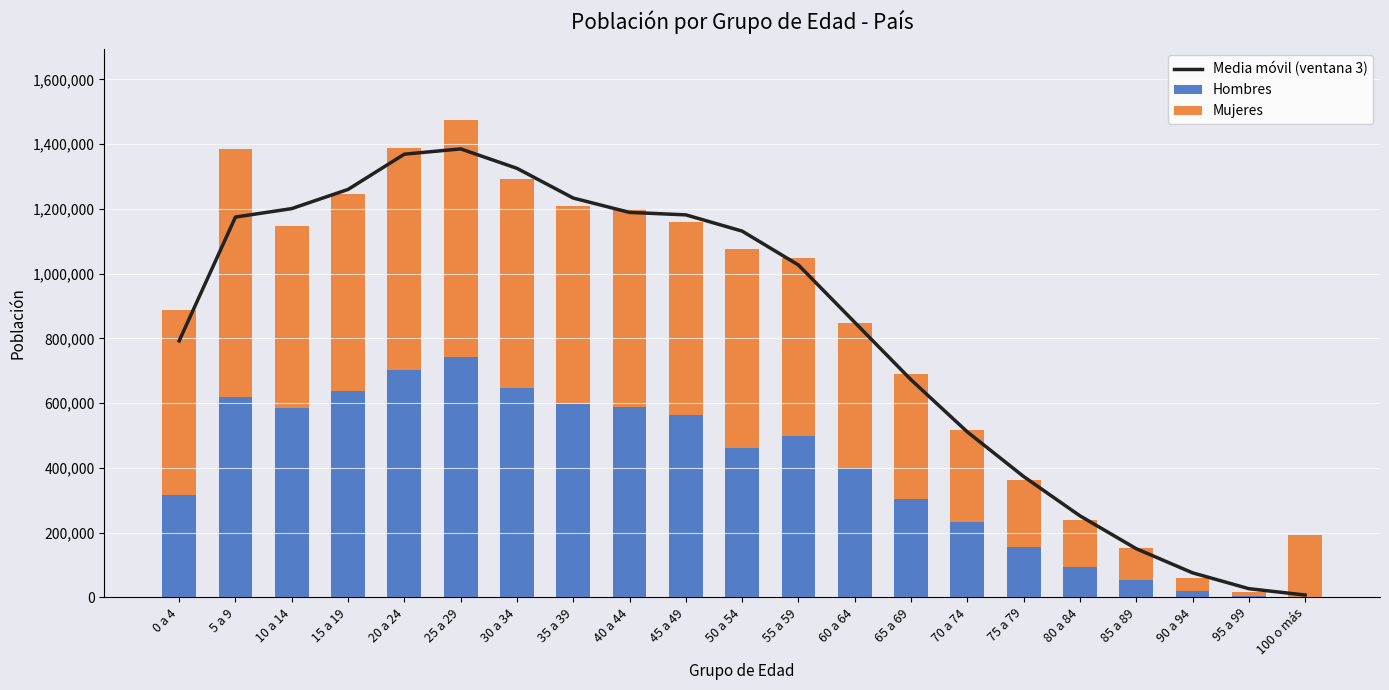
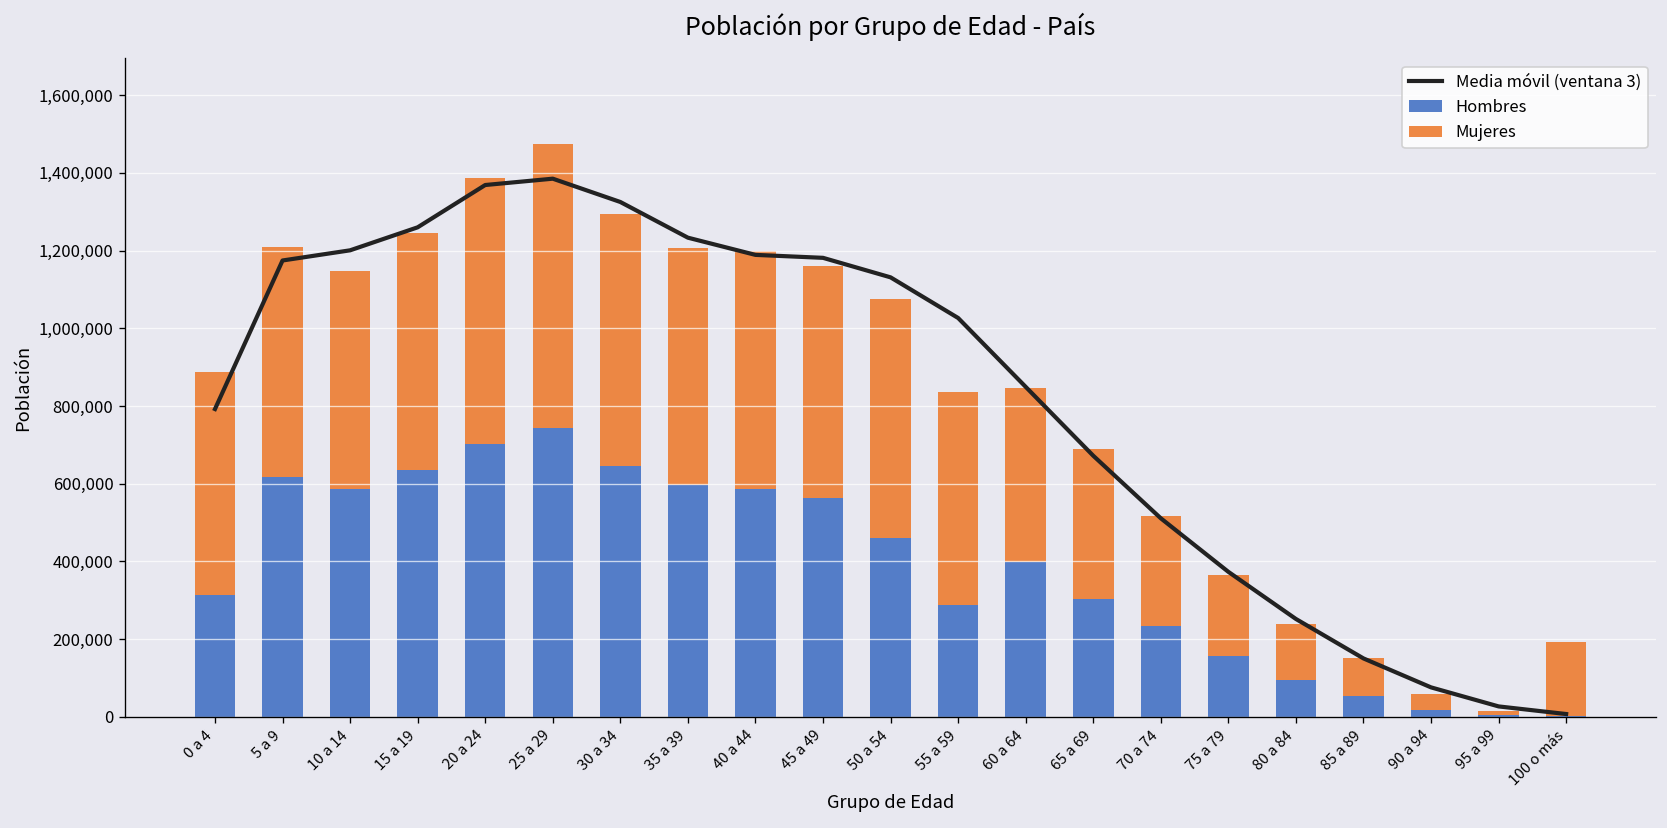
  {
    "Media móvil (ventana 3)": {
      "0 a 4": "790,000",
      "5 a 9": "1,170,000",
      "10 a 14": "1,200,000",
      "15 a 19": "1,260,000",
      "20 a 24": "1,370,000",
      "25 a 29": "1,390,000",
      "30 a 34": "1,330,000",
      "35 a 39": "1,230,000",
      "40 a 44": "1,190,000",
      "45 a 49": "1,180,000",
      "50 a 54": "1,130,000",
      "55 a 59": "1,030,000",
      "60 a 64": "850,000",
      "65 a 69": "670,000",
      "70 a 74": "510,000",
      "75 a 79": "370,000",
      "80 a 84": "250,000",
      "85 a 89": "150,000",
      "90 a 94": "80,000",
      "95 a 99": "30,000",
      "100 o más": "10,000"
    },
    "Hombres": {
      "0 a 4": "310,000",
      "5 a 9": "620,000",
      "10 a 14": "590,000",
      "15 a 19": "640,000",
      "20 a 24": "700,000",
      "25 a 29": "740,000",
      "30 a 34": "650,000",
      "35 a 39": "600,000",
      "40 a 44": "590,000",
      "45 a 49": "560,000",
      "50 a 54": "460,000",
-     "55 a 59": "500,000",
+     "55 a 59": "290,000",
      "60 a 64": "400,000",
      "65 a 69": "300,000",
      "70 a 74": "230,000",
      "75 a 79": "160,000",
      "80 a 84": "90,000",
      "85 a 89": "50,000",
      "90 a 94": "20,000"
    },
    "Mujeres": {
      "0 a 4": "570,000",
-     "5 a 9": "770,000",
+     "5 a 9": "590,000",
      "10 a 14": "560,000",
      "15 a 19": "610,000",
      "20 a 24": "690,000",
      "25 a 29": "730,000",
      "30 a 34": "650,000",
      "35 a 39": "610,000",
      "40 a 44": "610,000",
      "45 a 49": "600,000",
      "50 a 54": "620,000",
      "55 a 59": "550,000",
      "60 a 64": "450,000",
      "65 a 69": "390,000",
      "70 a 74": "280,000",
      "75 a 79": "210,000",
      "80 a 84": "140,000",
      "85 a 89": "100,000",
      "90 a 94": "40,000",
      "95 a 99": "10,000",
      "100 o más": "190,000"
    }
  }
